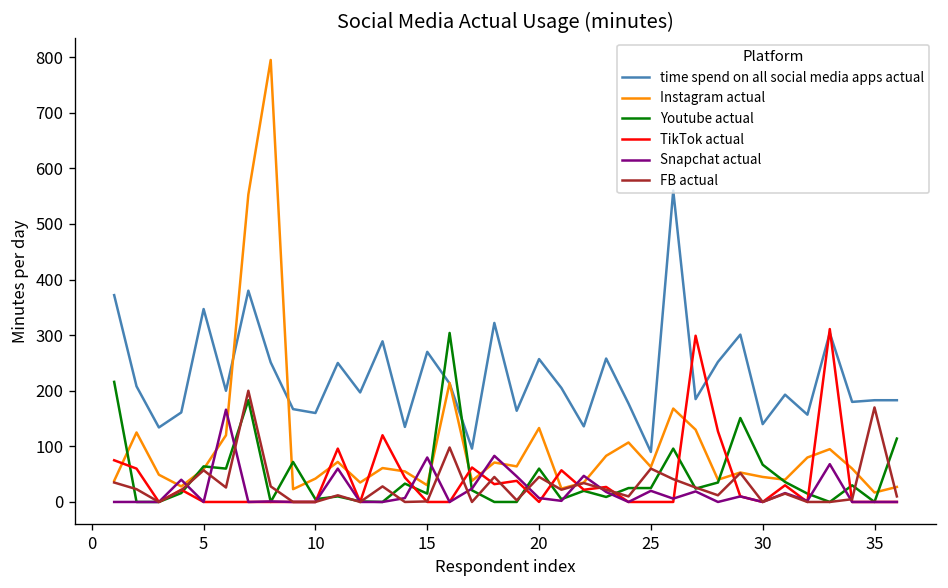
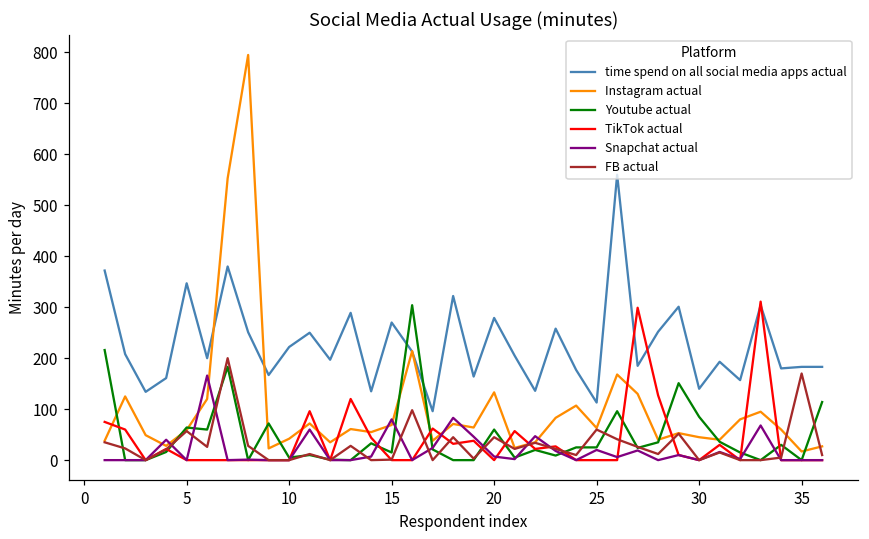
  {
    "time spend on all social media apps actual": {
      "5": 350,
-     "10": 160,
+     "10": 220,
      "15": 270,
-     "20": 260,
-     "25": 90,
+     "20": 280,
+     "25": 110,
      "30": 140,
      "35": 180
    },
    "Instagram actual": {
      "10": 40,
-     "15": 30,
+     "15": 70,
      "20": 130,
      "30": 50,
      "35": 20
    },
    "Youtube actual": {
      "15": 20,
      "20": 60,
-     "30": 70
+     "30": 90
    },
    "TikTok actual": {
      "20": 0,
      "25": 0
    },
    "Snapchat actual": {
      "15": 80,
      "20": 10
    },
    "FB actual": {
      "20": 50,
      "35": 170
    }
  }
